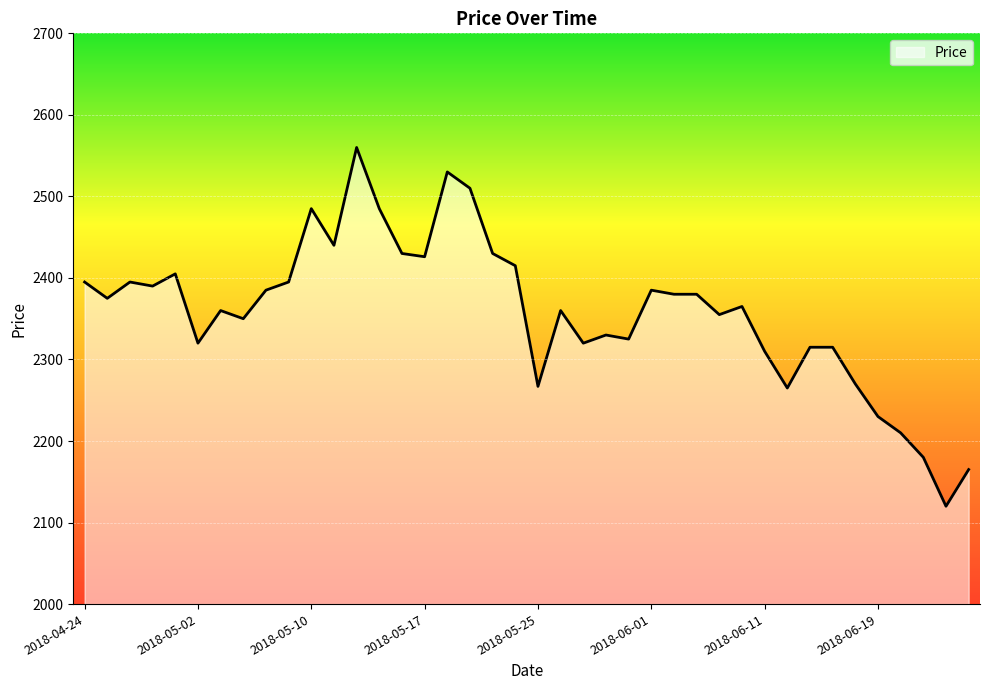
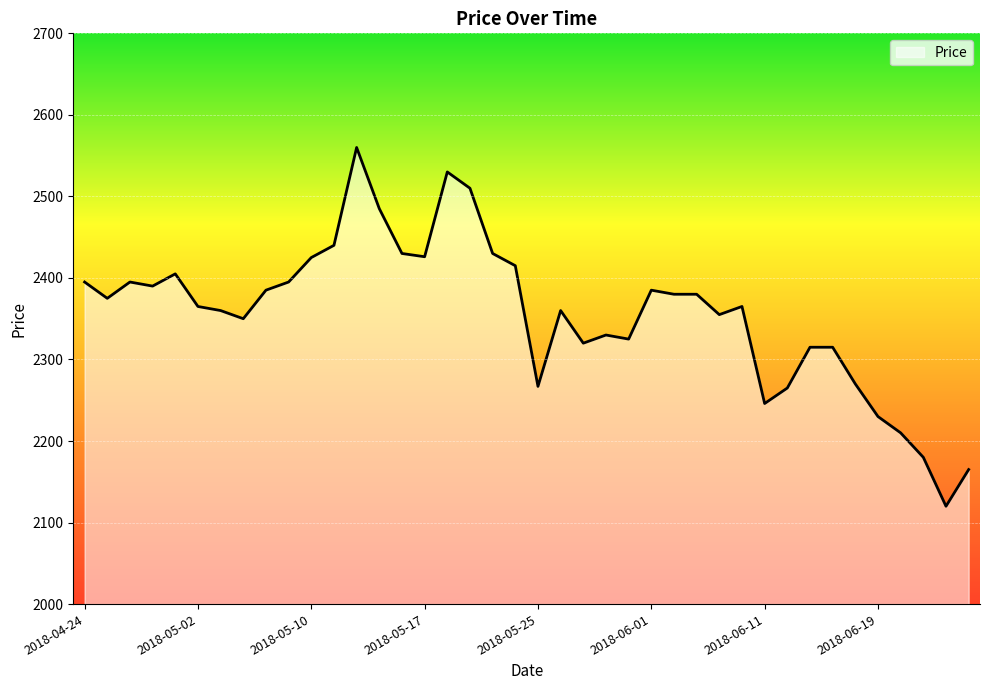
  {
    "2018-04-24": 2400,
-   "2018-05-02": 2320,
-   "2018-05-10": 2490,
+   "2018-05-02": 2370,
+   "2018-05-10": 2430,
    "2018-05-17": 2430,
    "2018-05-25": 2270,
    "2018-06-01": 2390,
-   "2018-06-11": 2310,
+   "2018-06-11": 2250,
    "2018-06-19": 2230
  }
